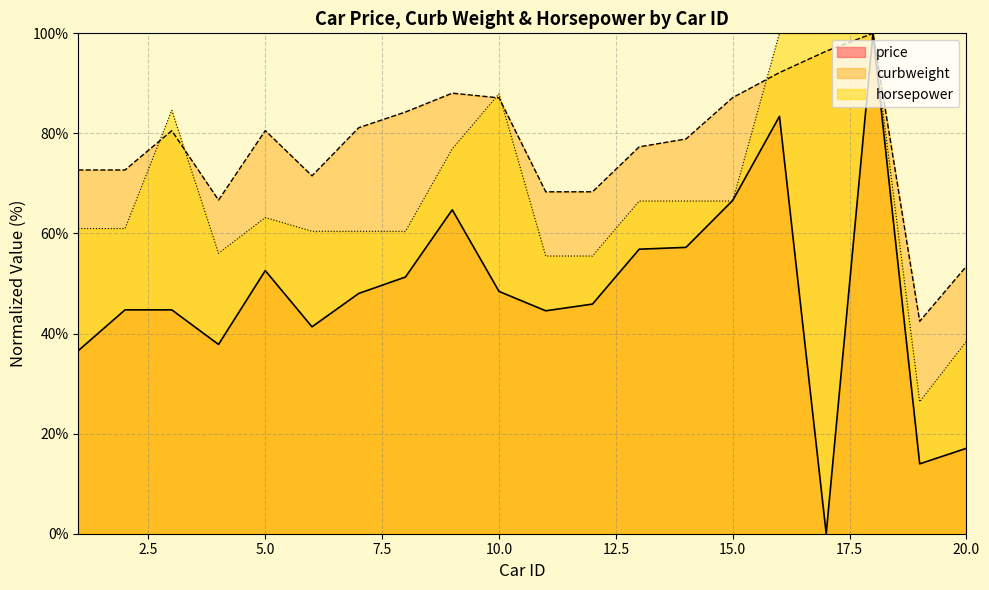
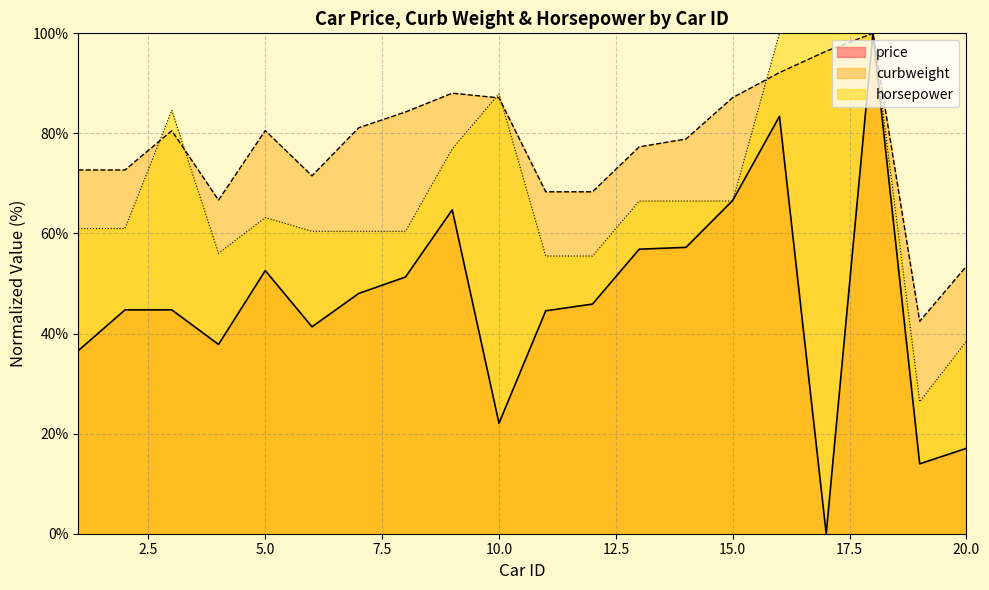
  {
    "price": {
      "5.0": "53%",
-     "10.0": "48%",
+     "10.0": "22%",
      "20.0": "17%"
    }
  }
